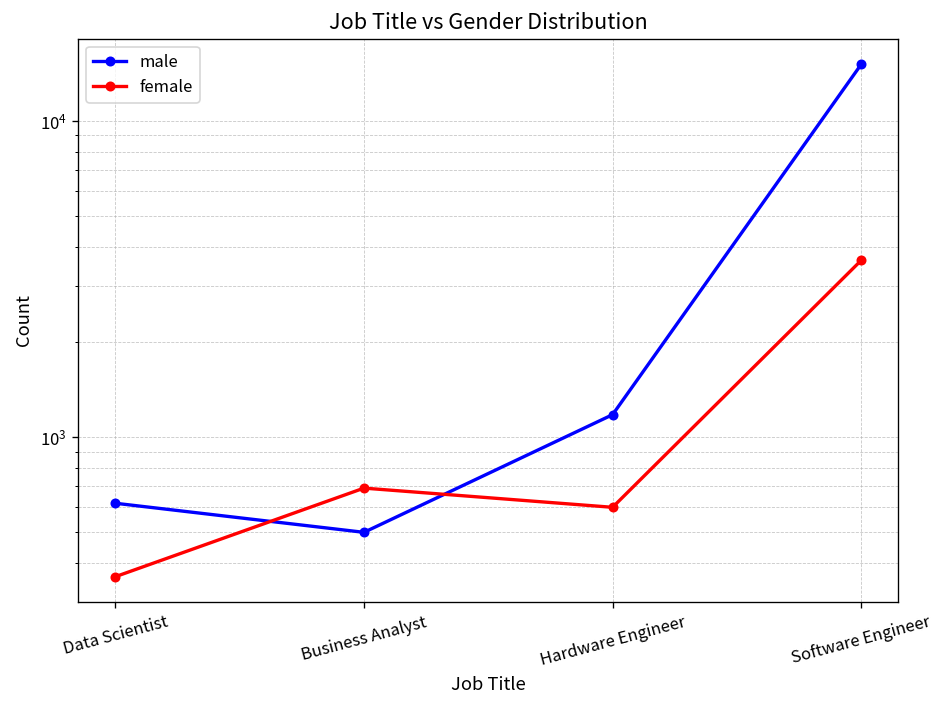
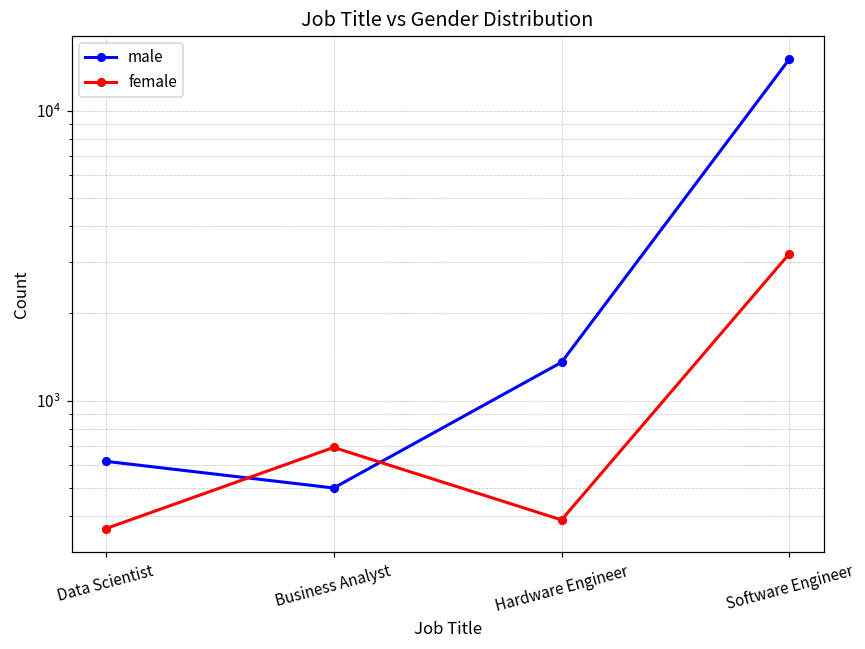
  {
    "male": {
      "Data Scientist": 620,
      "Business Analyst": 500,
-     "Hardware Engineer": 1200,
+     "Hardware Engineer": 1400,
      "Software Engineer": 15000
    },
    "female": {
      "Data Scientist": 360,
      "Business Analyst": 690,
-     "Hardware Engineer": 600,
-     "Software Engineer": 3600
+     "Hardware Engineer": 390,
+     "Software Engineer": 3200
    }
  }
